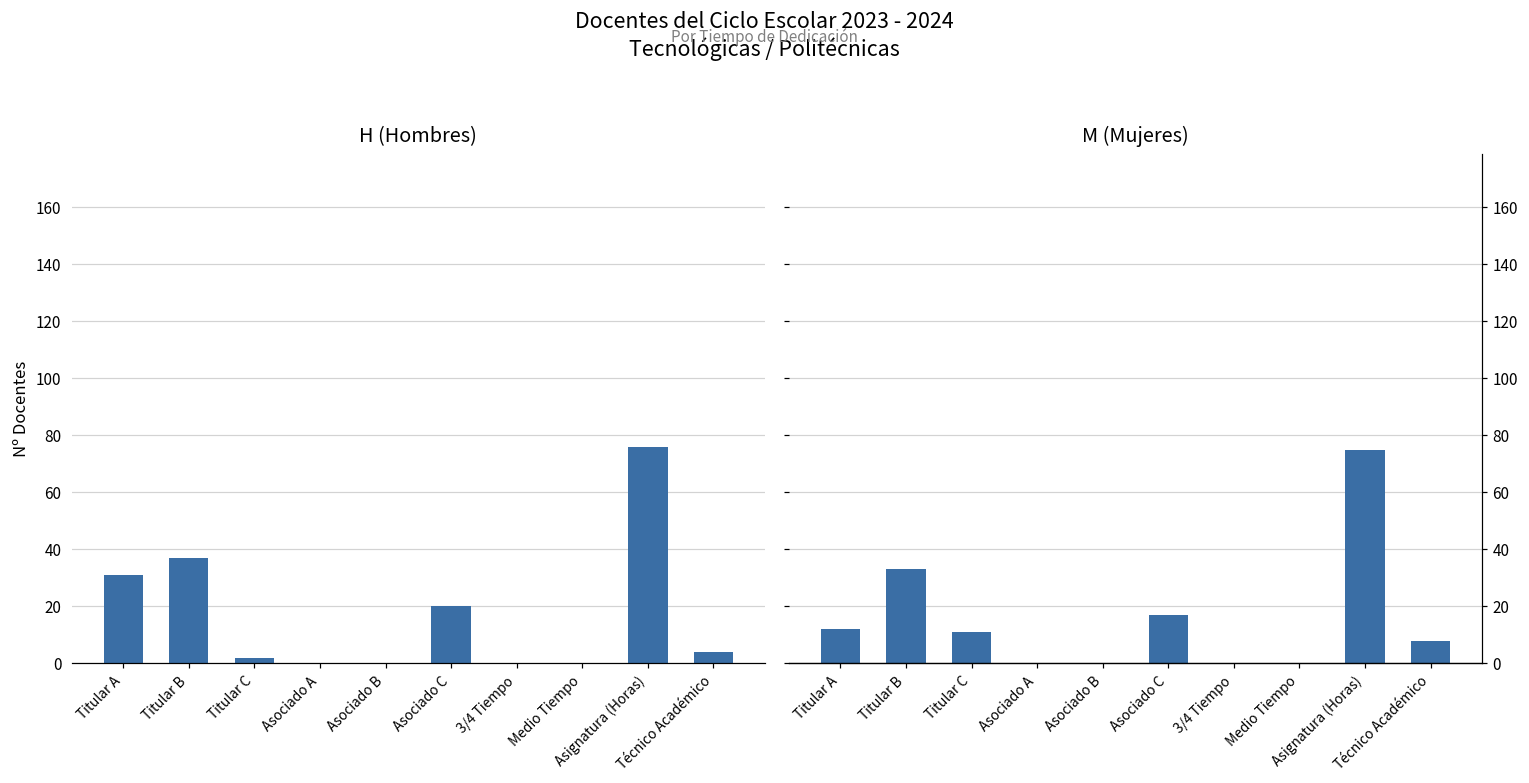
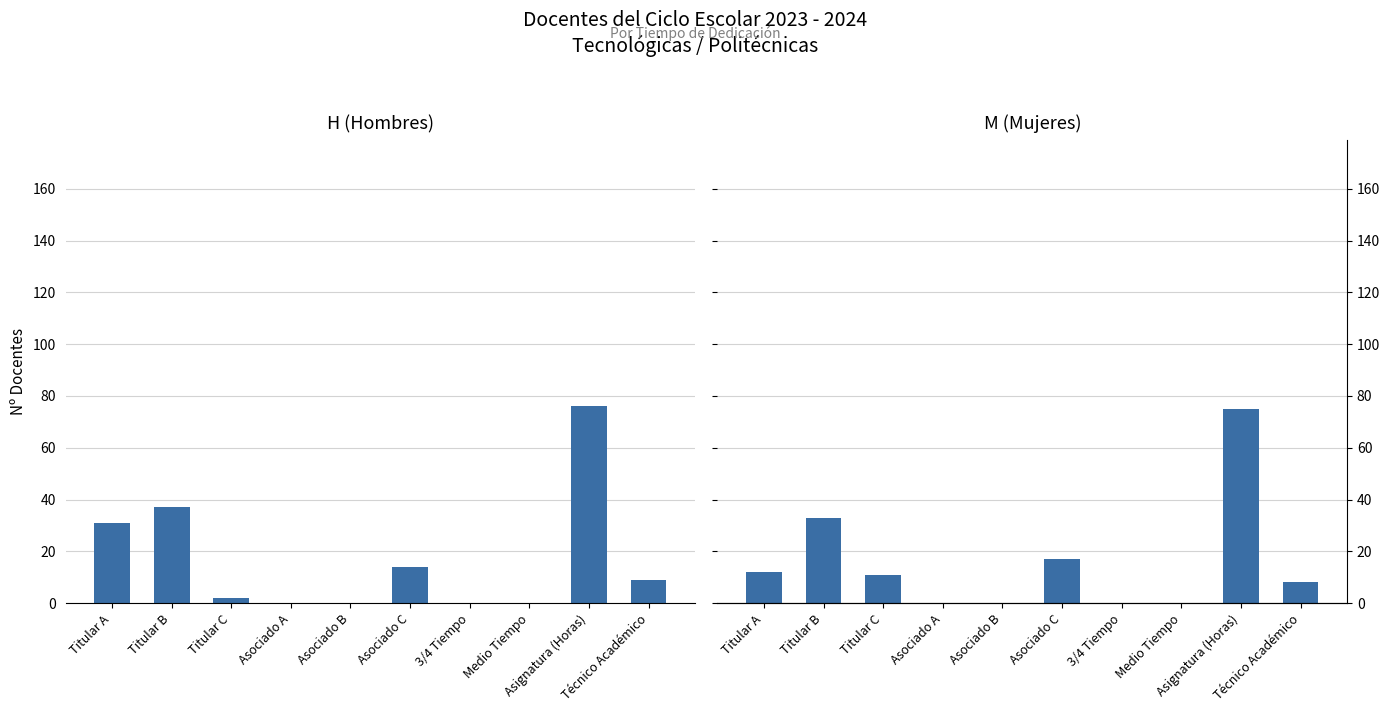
  {
    "H (Hombres)": {
      "Titular A": 31,
      "Titular B": 37,
      "Titular C": 2,
      "Asociado A": 0,
      "Asociado B": 0,
-     "Asociado C": 20,
+     "Asociado C": 14,
      "3/4 Tiempo": 0,
      "Medio Tiempo": 0,
      "Asignatura (Horas)": 76,
-     "Técnico Académico": 4
+     "Técnico Académico": 9
    }
  }
